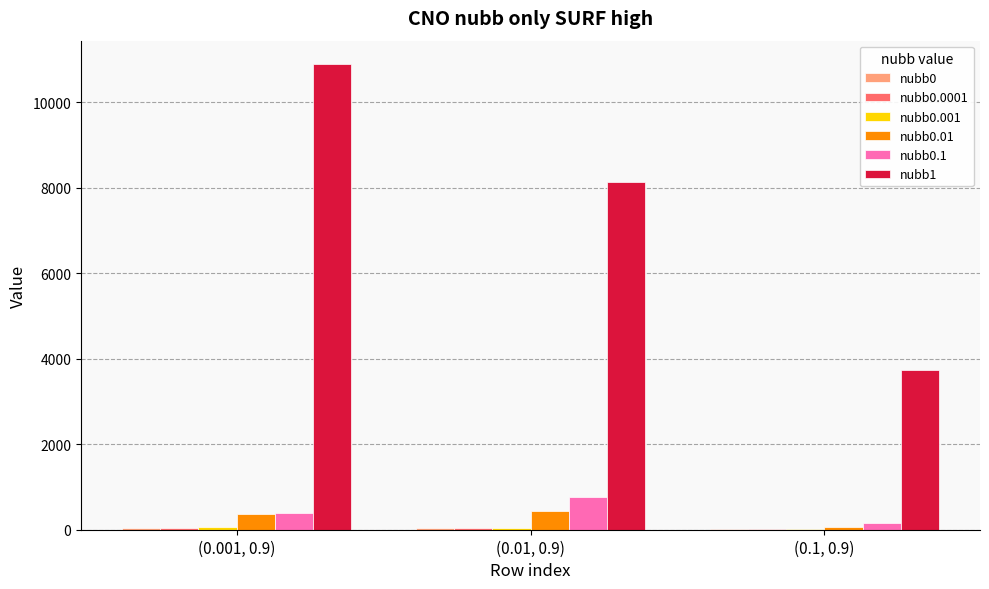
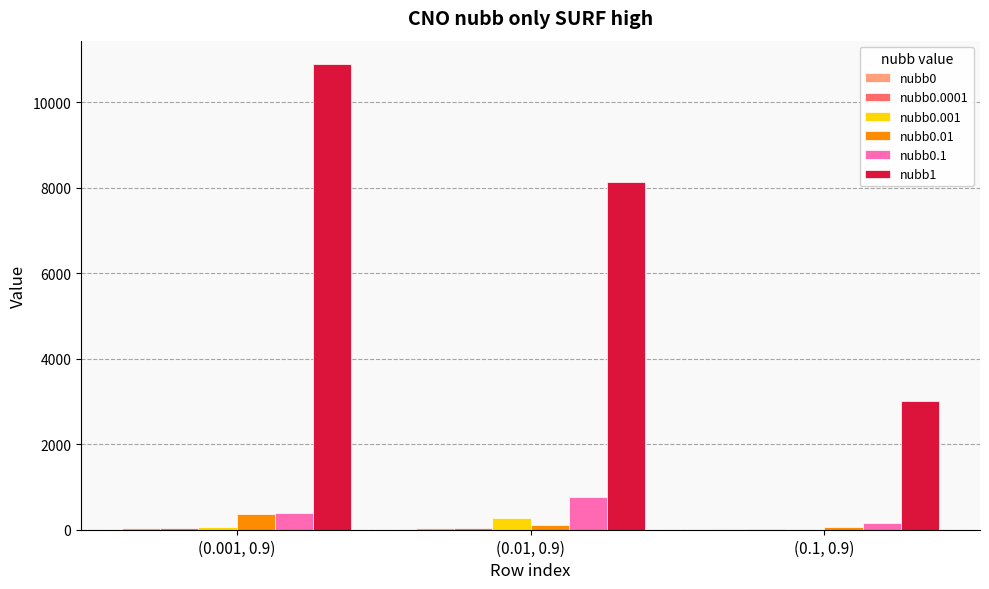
  {
    "nubb0.001": {
      "(0.001, 0.9)": 100,
-     "(0.01, 0.9)": 0
+     "(0.01, 0.9)": 300
    },
    "nubb0.01": {
      "(0.001, 0.9)": 400,
-     "(0.01, 0.9)": 400
+     "(0.01, 0.9)": 100
    },
    "nubb0.1": {
      "(0.001, 0.9)": 400,
      "(0.01, 0.9)": 800,
      "(0.1, 0.9)": 200
    },
    "nubb1": {
      "(0.001, 0.9)": 10900,
      "(0.01, 0.9)": 8100,
-     "(0.1, 0.9)": 3700
+     "(0.1, 0.9)": 3000
    }
  }
